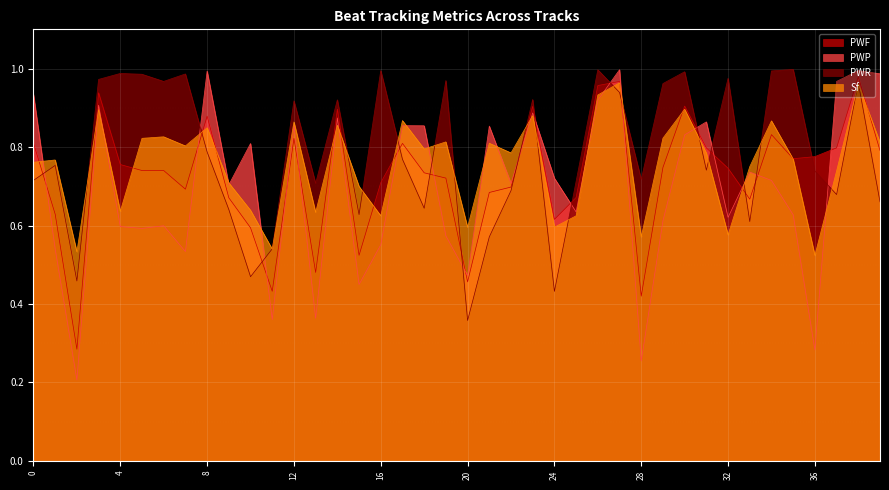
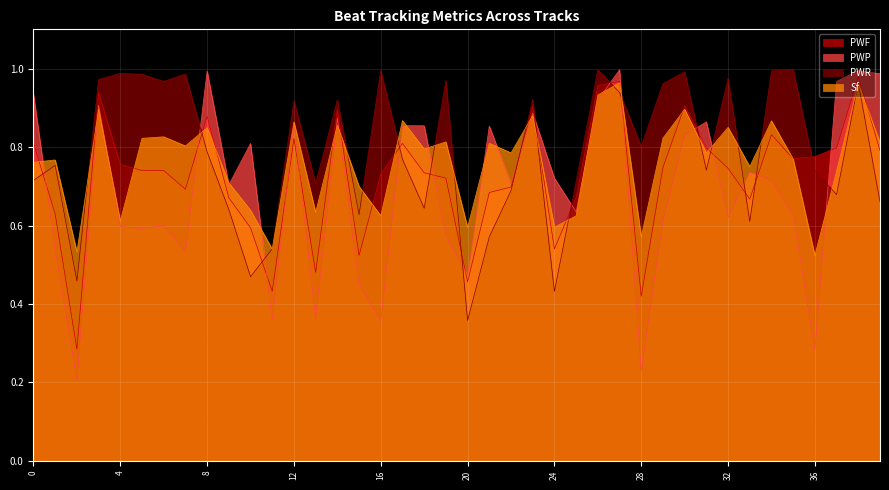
  {
    "PWF": {
      "0": 0.81,
      "4": 0.76,
      "8": 0.88,
      "12": 0.82,
-     "16": 0.71,
+     "16": 0.73,
      "20": 0.46,
-     "24": 0.62,
+     "24": 0.54,
      "28": 0.42,
      "32": 0.75,
      "36": 0.78
    },
    "PWP": {
      "0": 0.93,
      "4": 0.60,
      "8": 0.99,
      "12": 0.86,
-     "16": 0.55,
+     "16": 0.36,
      "20": 0.47,
      "24": 0.72,
-     "28": 0.25,
+     "28": 0.23,
      "32": 0.62,
      "36": 0.28
    },
    "PWR": {
      "0": 0.72,
      "4": 0.99,
      "8": 0.79,
      "12": 0.92,
      "16": 0.99,
      "20": 0.36,
      "24": 0.43,
-     "28": 0.72,
+     "28": 0.80,
      "32": 0.98,
      "36": 0.74
    },
    "Sf": {
      "0": 0.76,
-     "4": 0.64,
+     "4": 0.61,
      "8": 0.85,
      "12": 0.86,
      "16": 0.62,
      "20": 0.60,
      "24": 0.60,
      "28": 0.57,
-     "32": 0.58,
+     "32": 0.85,
      "36": 0.52
    }
  }
